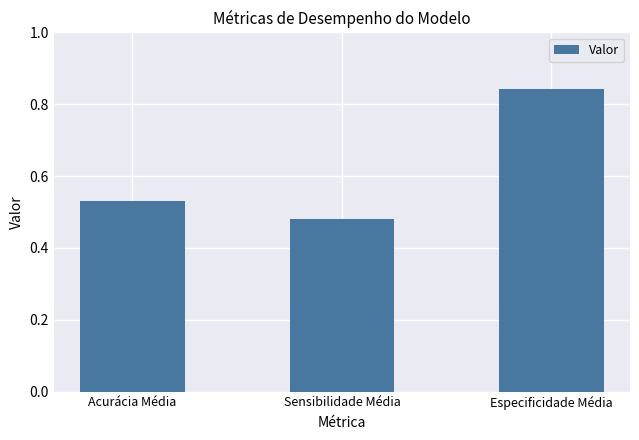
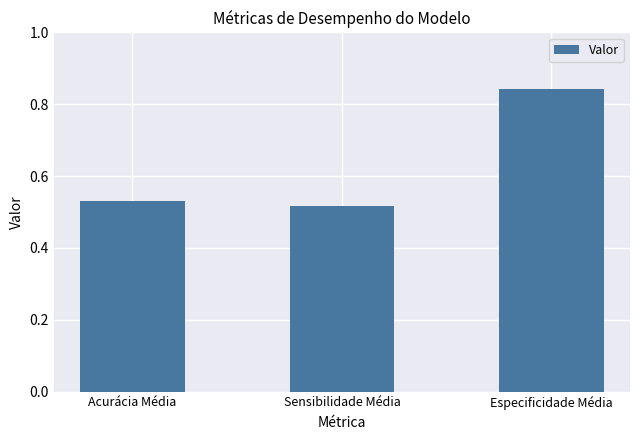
  {
    "Acurácia Média": 0.53,
-   "Sensibilidade Média": 0.48,
+   "Sensibilidade Média": 0.52,
    "Especificidade Média": 0.84
  }
